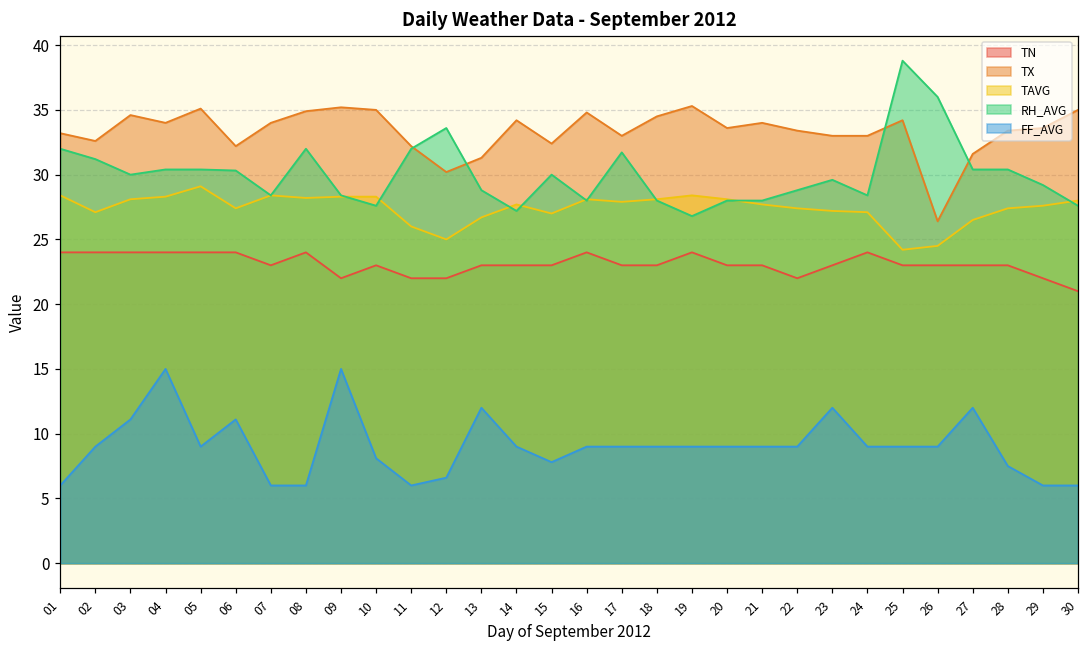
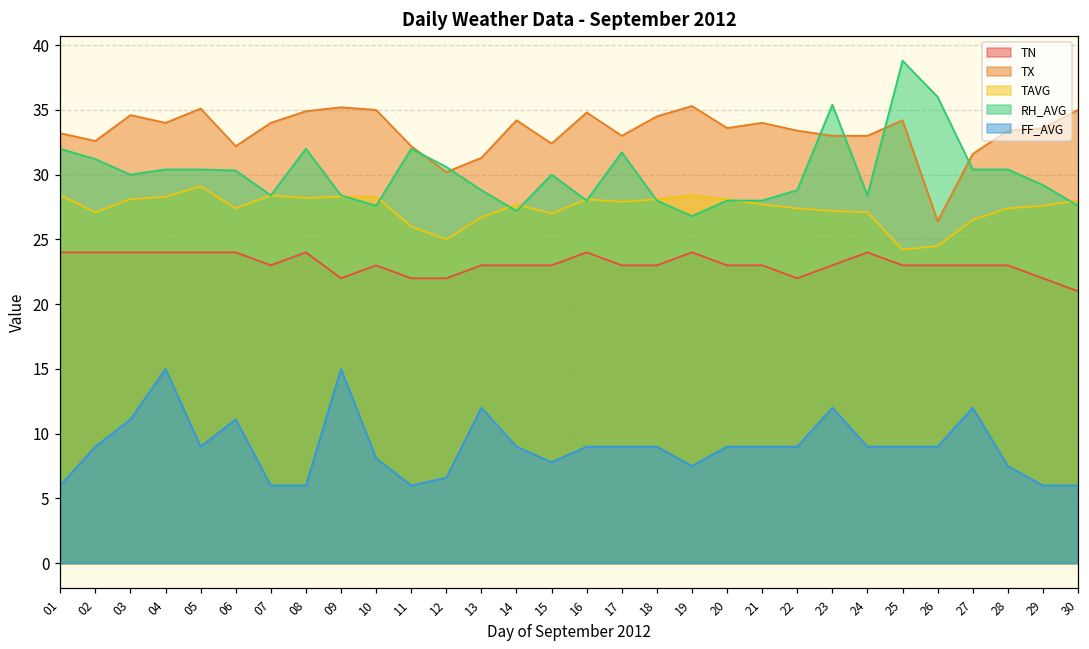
  {
    "RH_AVG": {
      "01": 32.0,
      "02": 31.2,
      "03": 30.0,
      "04": 30.4,
      "05": 30.4,
      "06": 30.3,
      "08": 32.0,
      "10": 27.6,
-     "12": 33.6,
+     "12": 30.6,
      "13": 28.8,
      "14": 27.2,
      "15": 30.0,
      "17": 31.7,
      "19": 26.8,
      "21": 28.0,
      "22": 28.8,
-     "23": 29.6,
+     "23": 35.4,
      "24": 28.4,
      "25": 38.8,
      "26": 36.0,
      "27": 30.4,
      "28": 30.4,
      "29": 29.2,
      "30": 27.6
    },
    "FF_AVG": {
      "01": 6.0,
      "02": 9.0,
      "03": 11.1,
      "04": 15.0,
      "05": 9.0,
      "06": 11.1,
      "07": 6.0,
      "08": 6.0,
      "09": 15.0,
      "10": 8.1,
      "11": 6.0,
      "12": 6.6,
      "13": 12.0,
      "14": 9.0,
      "15": 7.8,
      "16": 9.0,
      "17": 9.0,
      "18": 9.0,
-     "19": 9.0,
+     "19": 7.5,
      "20": 9.0,
      "21": 9.0,
      "22": 9.0,
      "23": 12.0,
      "24": 9.0,
      "25": 9.0,
      "26": 9.0,
      "27": 12.0,
      "28": 7.5,
      "29": 6.0,
      "30": 6.0
    }
  }
